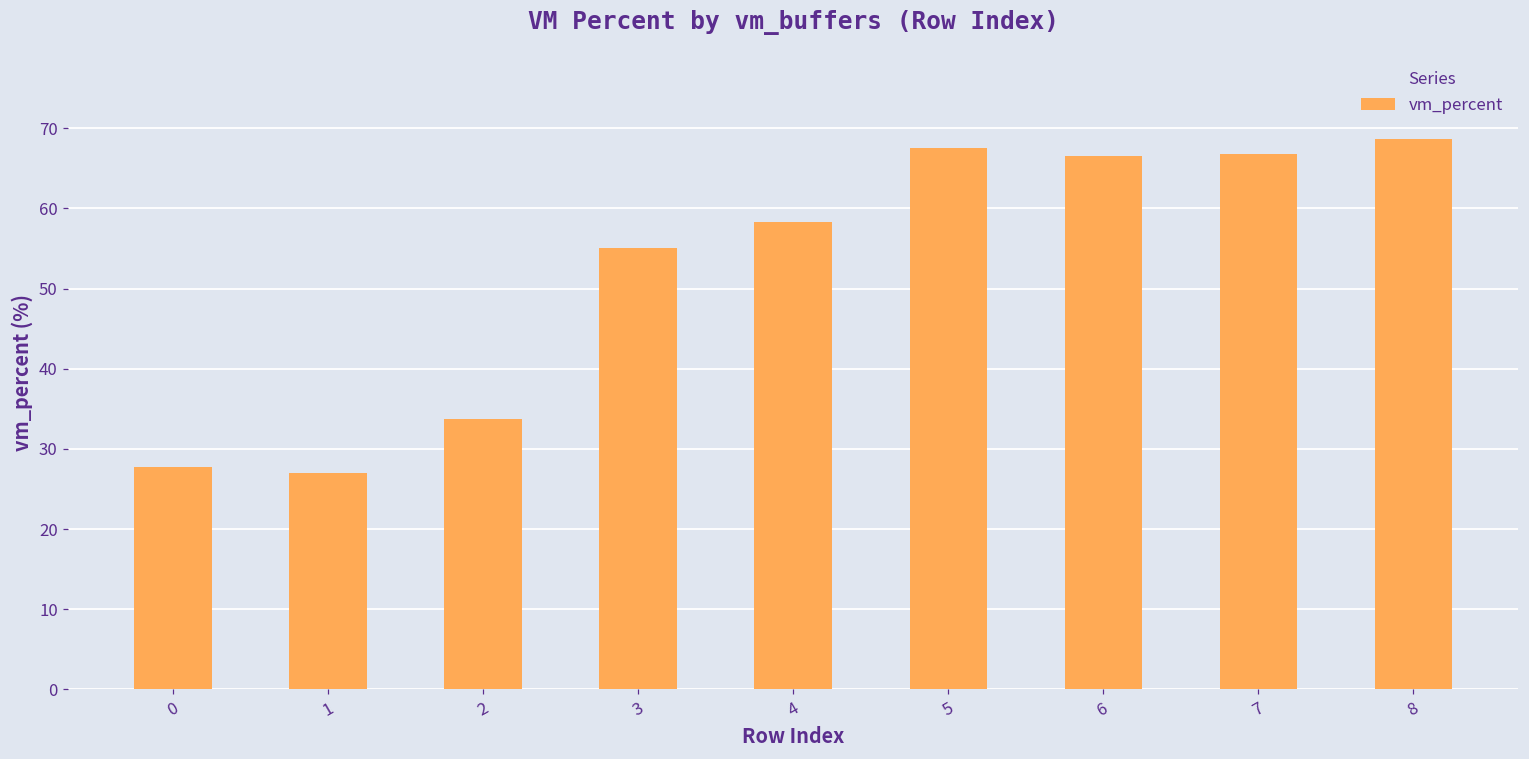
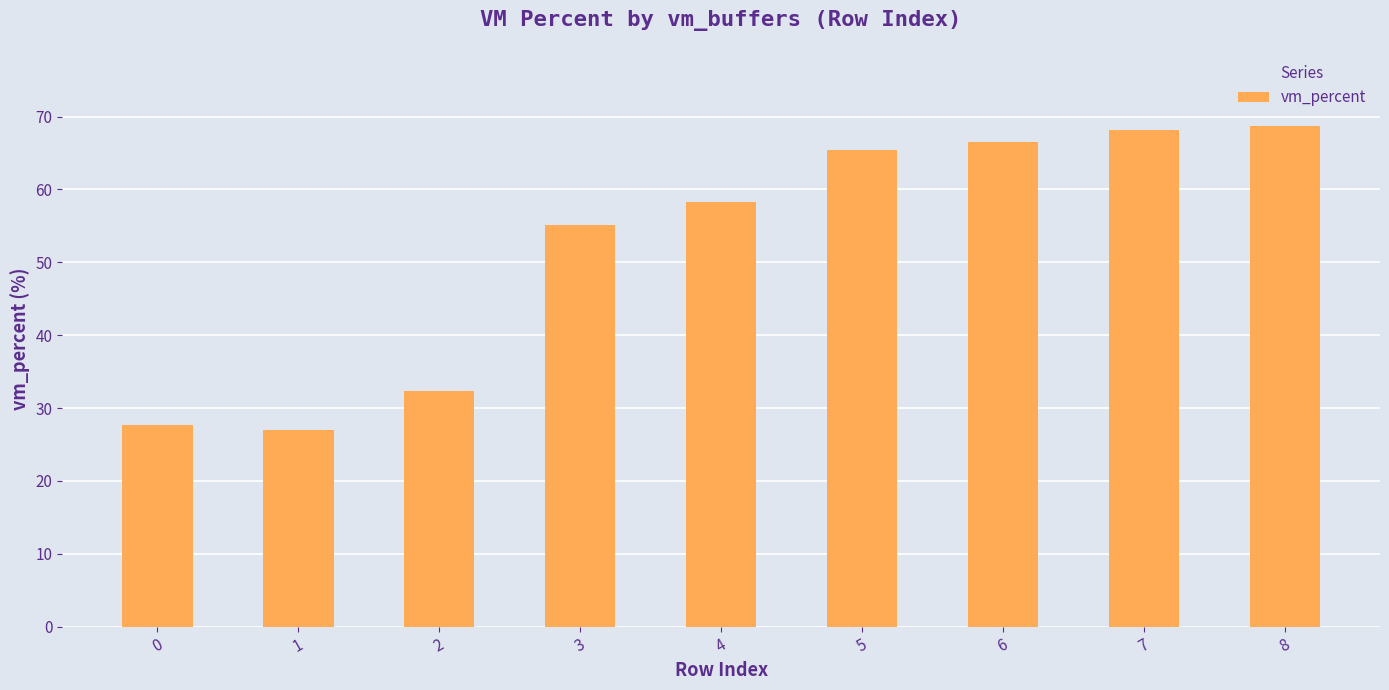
  {
    "0": 28,
    "1": 27,
-   "2": 34,
+   "2": 32,
    "3": 55,
    "4": 58,
-   "5": 68,
+   "5": 65,
    "6": 67,
-   "7": 67,
+   "7": 68,
    "8": 69
  }
